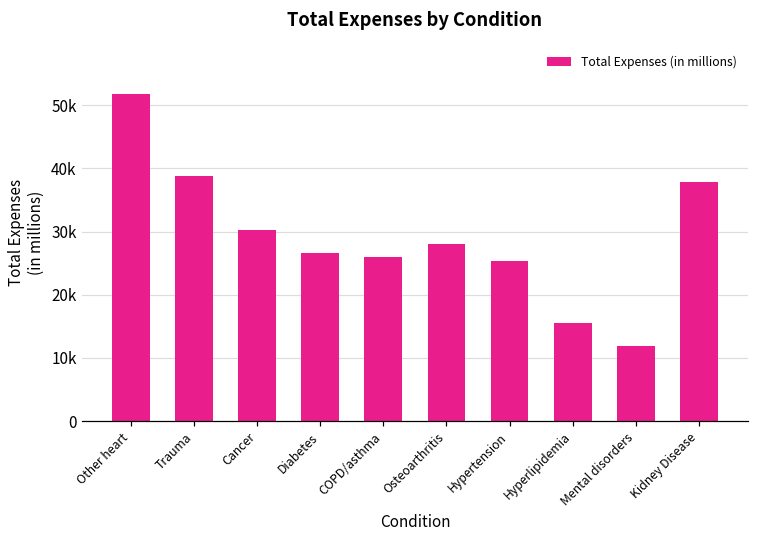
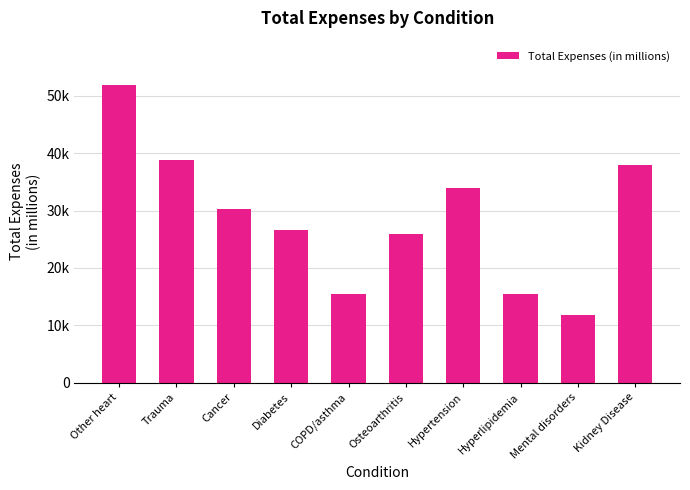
  {
    "Other heart": 52000,
    "Trauma": 39000,
    "Cancer": 30000,
    "Diabetes": 27000,
-   "COPD/asthma": 26000,
-   "Osteoarthritis": 28000,
-   "Hypertension": 25000,
+   "COPD/asthma": 15000,
+   "Osteoarthritis": 26000,
+   "Hypertension": 34000,
    "Hyperlipidemia": 16000,
    "Mental disorders": 12000,
    "Kidney Disease": 38000
  }
